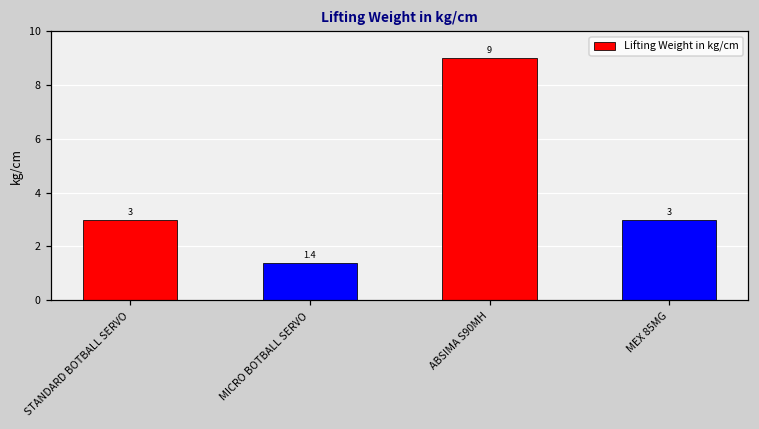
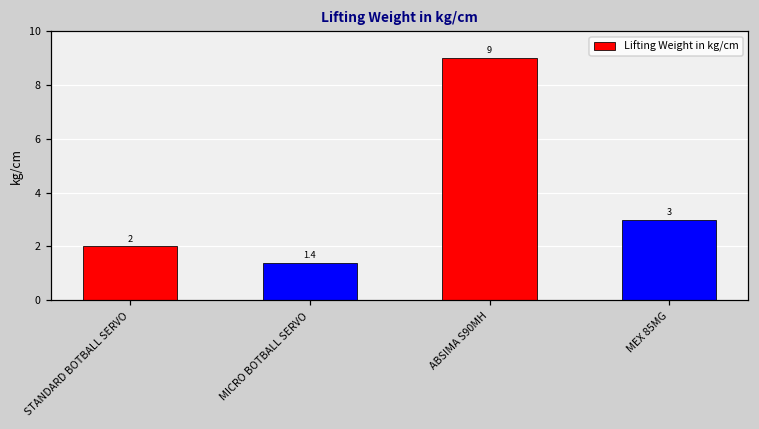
  {
-   "STANDARD BOTBALL SERVO": 3,
+   "STANDARD BOTBALL SERVO": 2,
    "MICRO BOTBALL SERVO": 1.4,
    "ABSIMA S90MH": 9,
    "MEX 85MG": 3
  }
